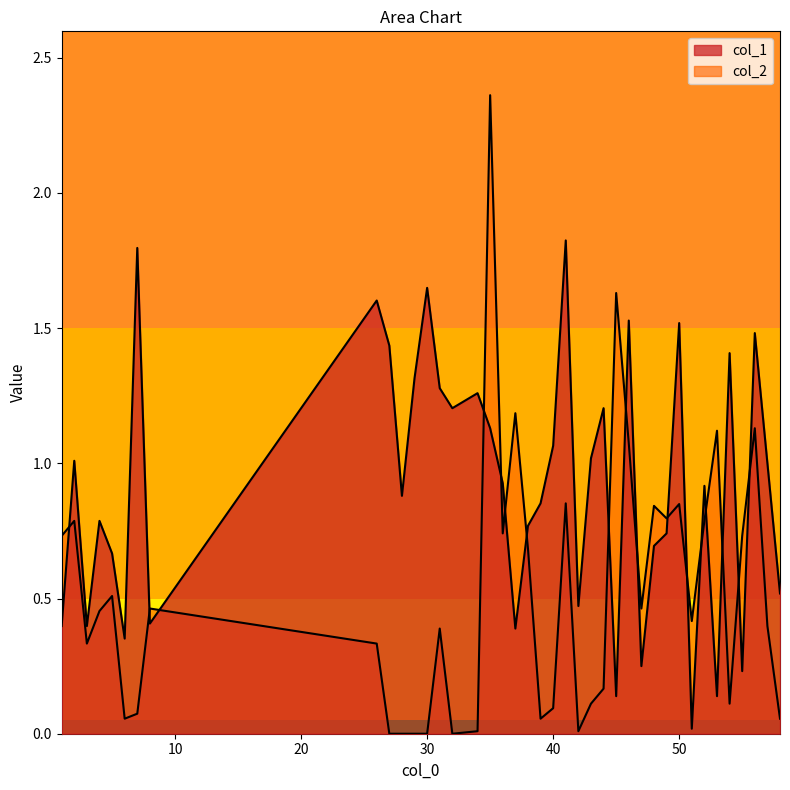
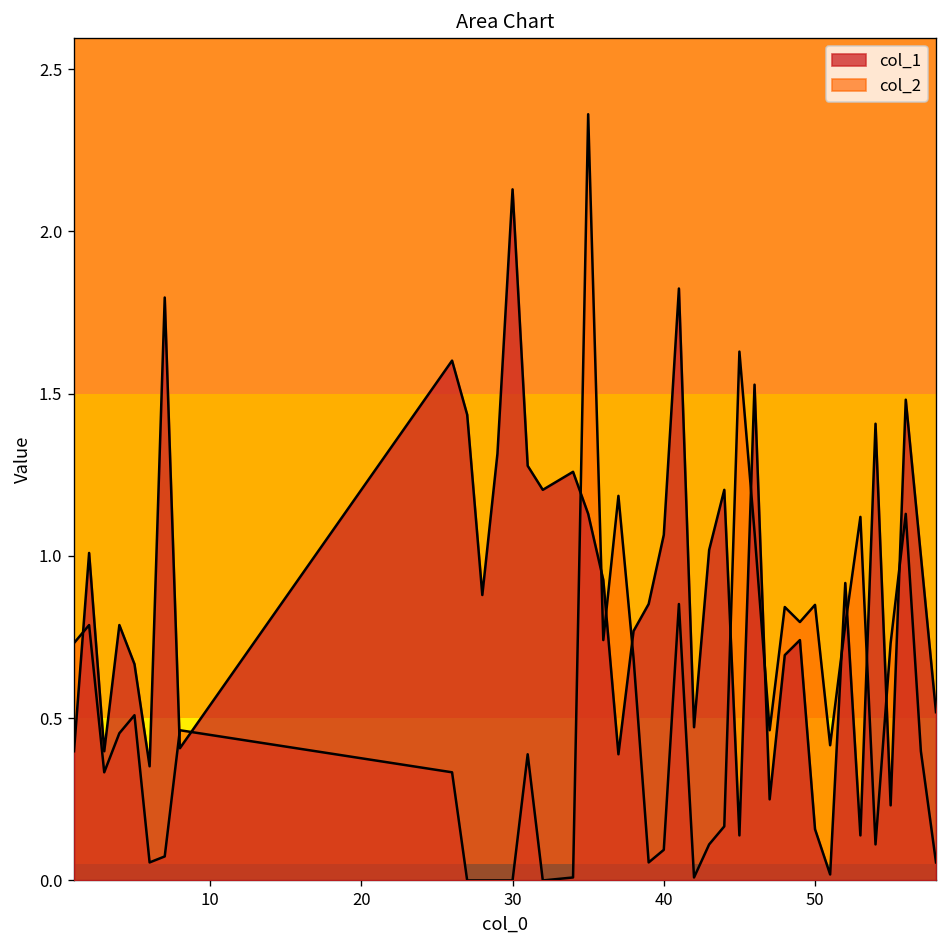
  {
    "col_1": {
-     "30": 1.65,
+     "30": 2.13,
      "40": 1.06,
-     "50": 1.52
+     "50": 0.16
    },
    "col_2": {
      "30": 0.00,
      "40": 0.09,
      "50": 0.85
    }
  }
